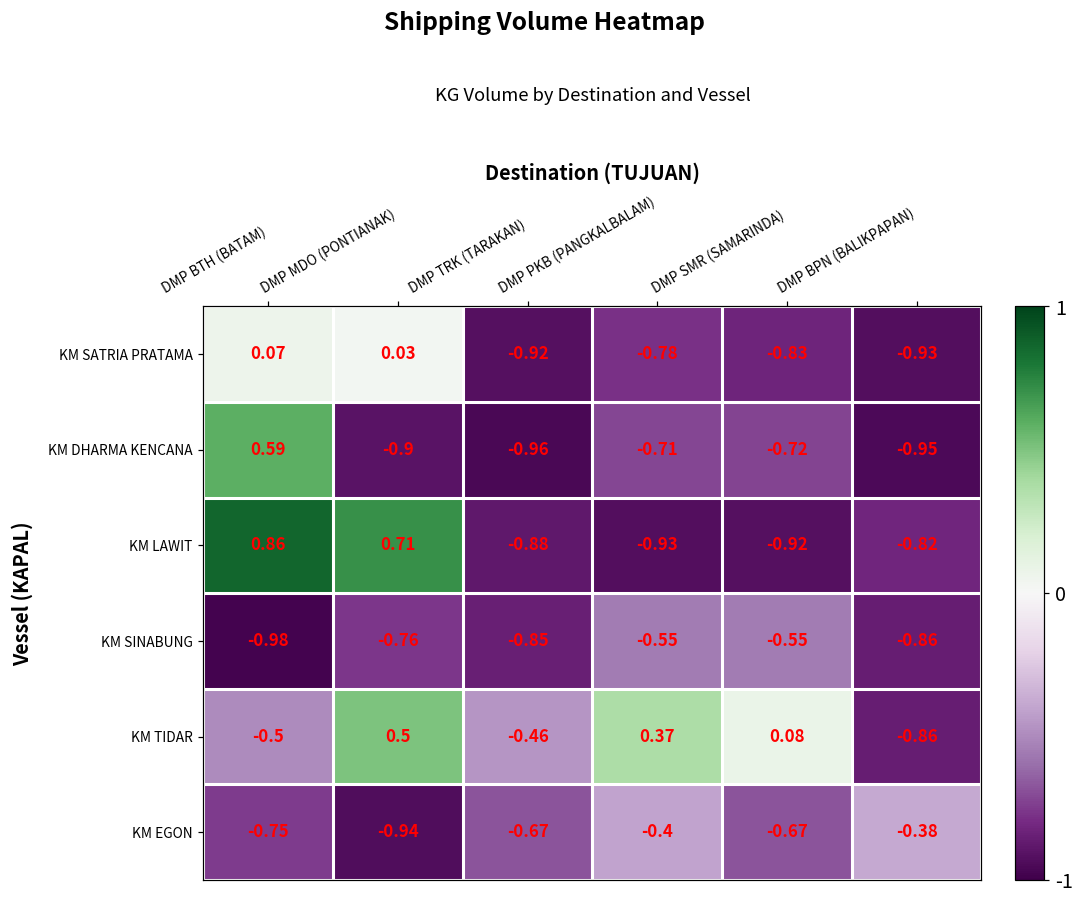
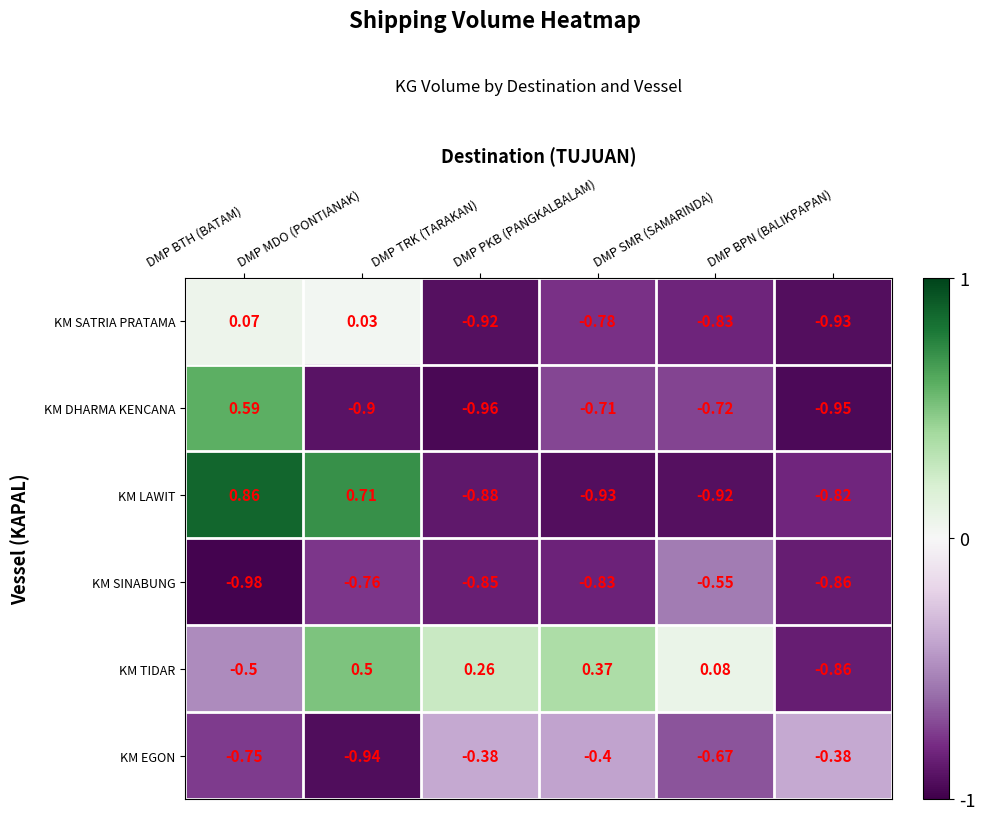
  {
    "KM SATRIA PRATAMA": {
      "DMP BTH (BATAM)": 0.07,
      "DMP MDO (PONTIANAK)": 0.03,
      "DMP TRK (TARAKAN)": -0.92,
      "DMP PKB (PANGKALBALAM)": -0.78,
      "DMP SMR (SAMARINDA)": -0.83,
      "DMP BPN (BALIKPAPAN)": -0.93
    },
    "KM DHARMA KENCANA": {
      "DMP BTH (BATAM)": 0.59,
      "DMP MDO (PONTIANAK)": -0.9,
      "DMP TRK (TARAKAN)": -0.96,
      "DMP PKB (PANGKALBALAM)": -0.71,
      "DMP SMR (SAMARINDA)": -0.72,
      "DMP BPN (BALIKPAPAN)": -0.95
    },
    "KM LAWIT": {
      "DMP BTH (BATAM)": 0.86,
      "DMP MDO (PONTIANAK)": 0.71,
      "DMP TRK (TARAKAN)": -0.88,
      "DMP PKB (PANGKALBALAM)": -0.93,
      "DMP SMR (SAMARINDA)": -0.92,
      "DMP BPN (BALIKPAPAN)": -0.82
    },
    "KM SINABUNG": {
      "DMP BTH (BATAM)": -0.98,
      "DMP MDO (PONTIANAK)": -0.76,
      "DMP TRK (TARAKAN)": -0.85,
-     "DMP PKB (PANGKALBALAM)": -0.55,
+     "DMP PKB (PANGKALBALAM)": -0.83,
      "DMP SMR (SAMARINDA)": -0.55,
      "DMP BPN (BALIKPAPAN)": -0.86
    },
    "KM TIDAR": {
      "DMP BTH (BATAM)": -0.5,
      "DMP MDO (PONTIANAK)": 0.5,
-     "DMP TRK (TARAKAN)": -0.46,
+     "DMP TRK (TARAKAN)": 0.26,
      "DMP PKB (PANGKALBALAM)": 0.37,
      "DMP SMR (SAMARINDA)": 0.08,
      "DMP BPN (BALIKPAPAN)": -0.86
    },
    "KM EGON": {
      "DMP BTH (BATAM)": -0.75,
      "DMP MDO (PONTIANAK)": -0.94,
-     "DMP TRK (TARAKAN)": -0.67,
+     "DMP TRK (TARAKAN)": -0.38,
      "DMP PKB (PANGKALBALAM)": -0.4,
      "DMP SMR (SAMARINDA)": -0.67,
      "DMP BPN (BALIKPAPAN)": -0.38
    }
  }
